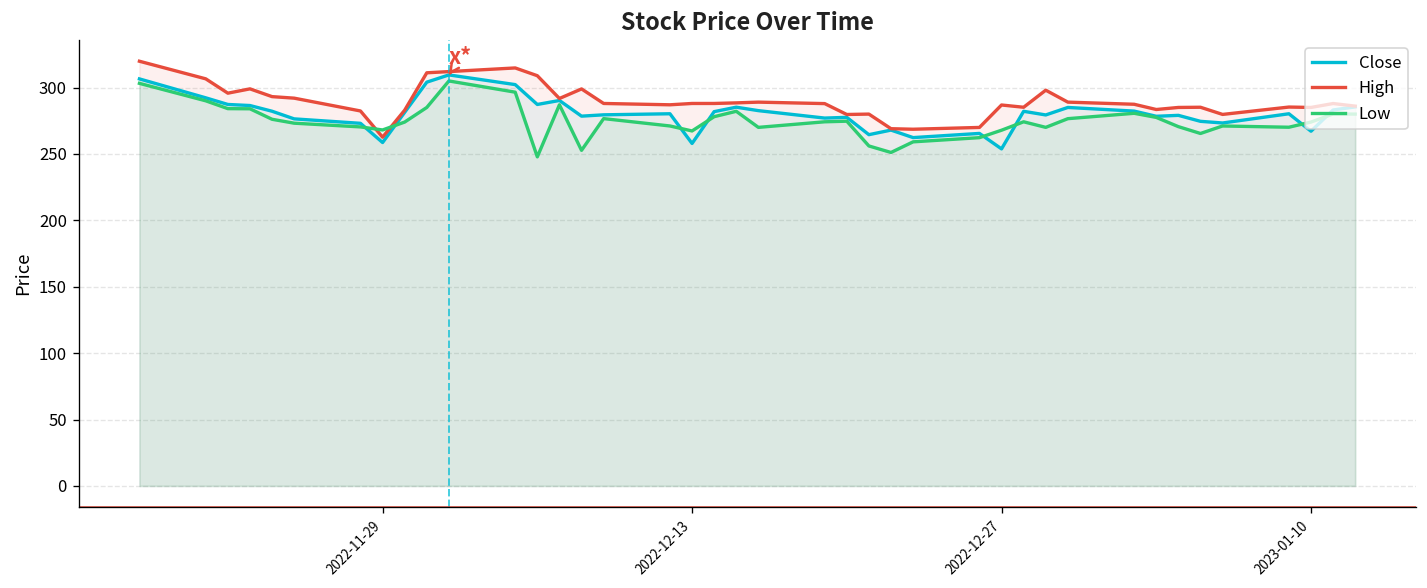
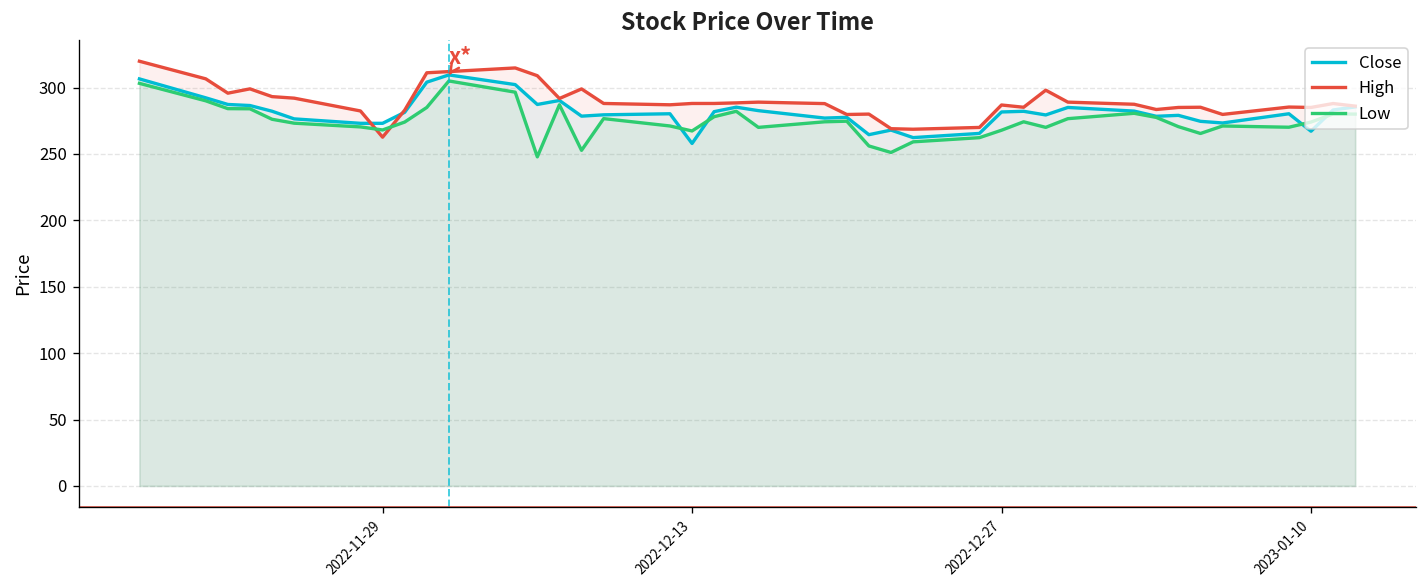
  {
    "Close": {
-     "2022-11-29": 259,
+     "2022-11-29": 273,
      "2022-12-13": 258,
-     "2022-12-27": 254,
+     "2022-12-27": 282,
      "2023-01-10": 267
    },
    "High": {
      "2022-11-29": 263,
      "2022-12-13": 288,
      "2022-12-27": 287
    },
    "Low": {
      "2022-11-29": 268,
      "2022-12-13": 267,
      "2022-12-27": 268
    }
  }
